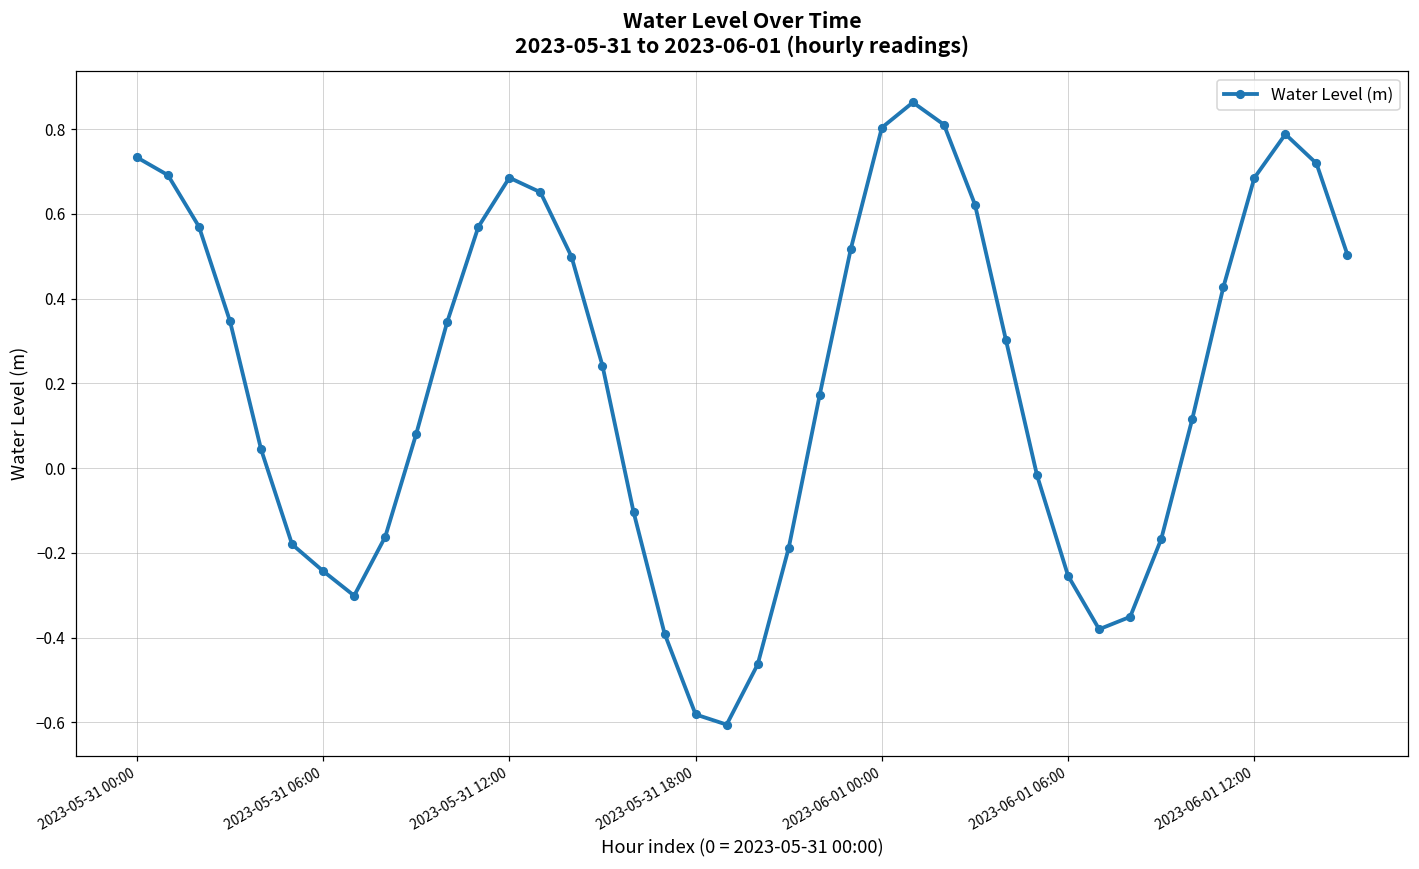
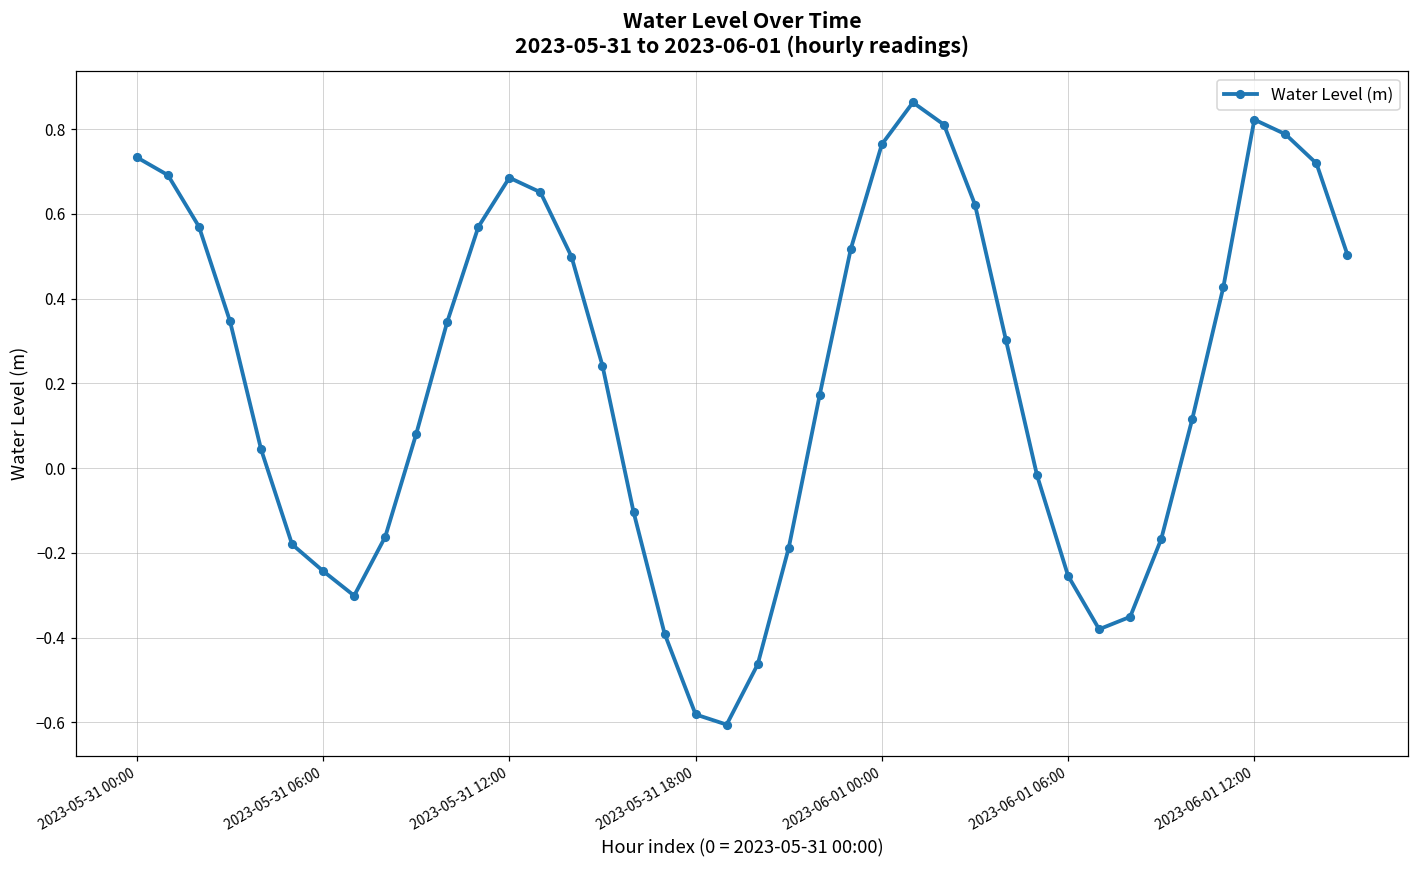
  {
    "2023-05-31 00:00": 0.73,
    "2023-05-31 06:00": -0.24,
    "2023-05-31 12:00": 0.69,
    "2023-05-31 18:00": -0.58,
-   "2023-06-01 00:00": 0.80,
+   "2023-06-01 00:00": 0.76,
    "2023-06-01 06:00": -0.25,
-   "2023-06-01 12:00": 0.69
+   "2023-06-01 12:00": 0.82
  }
